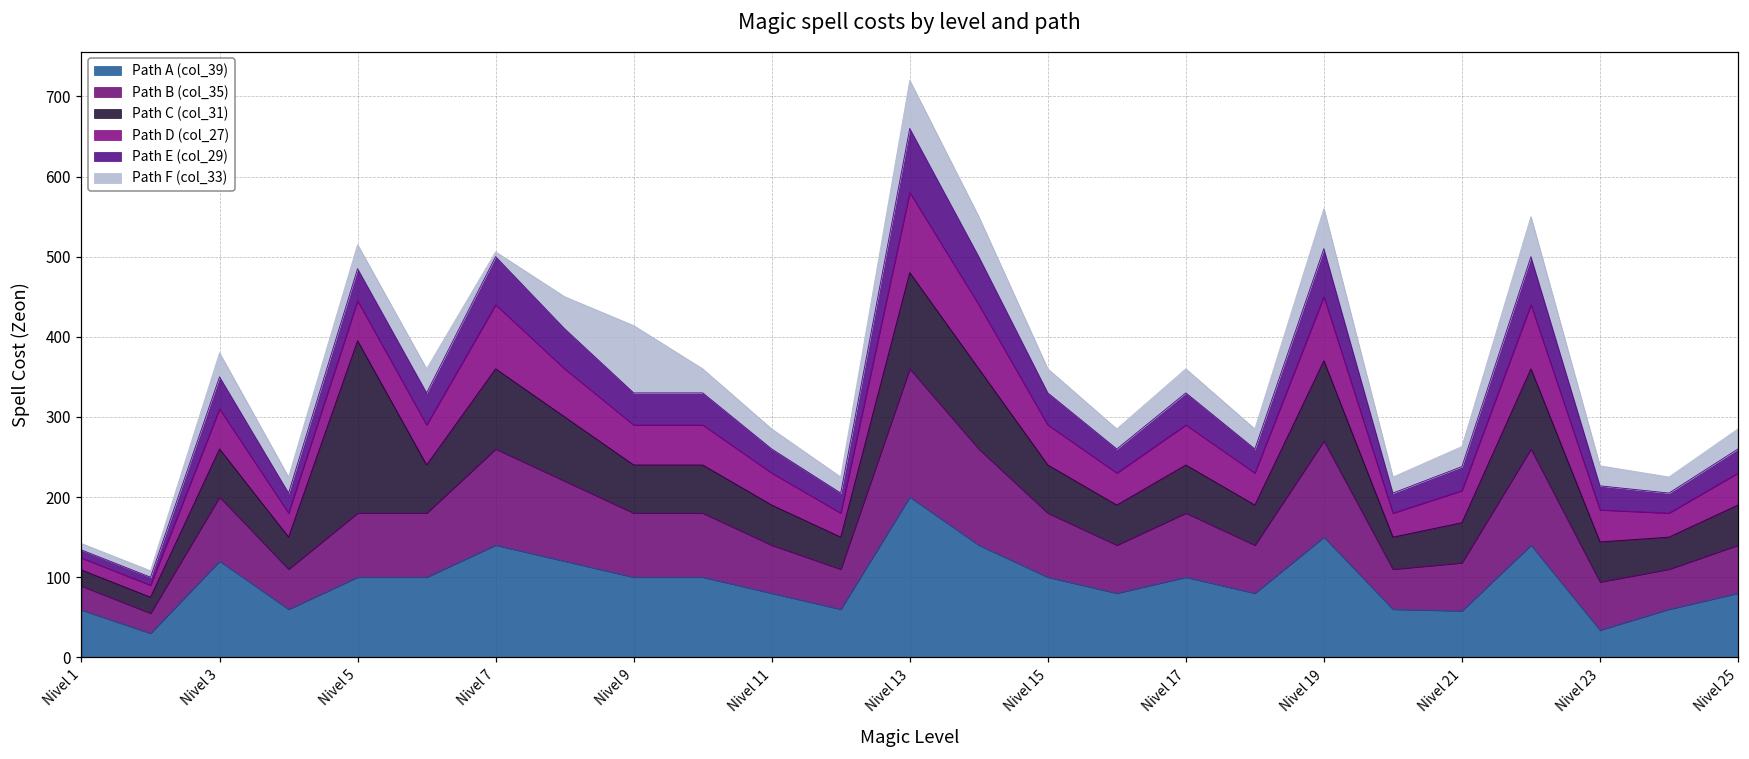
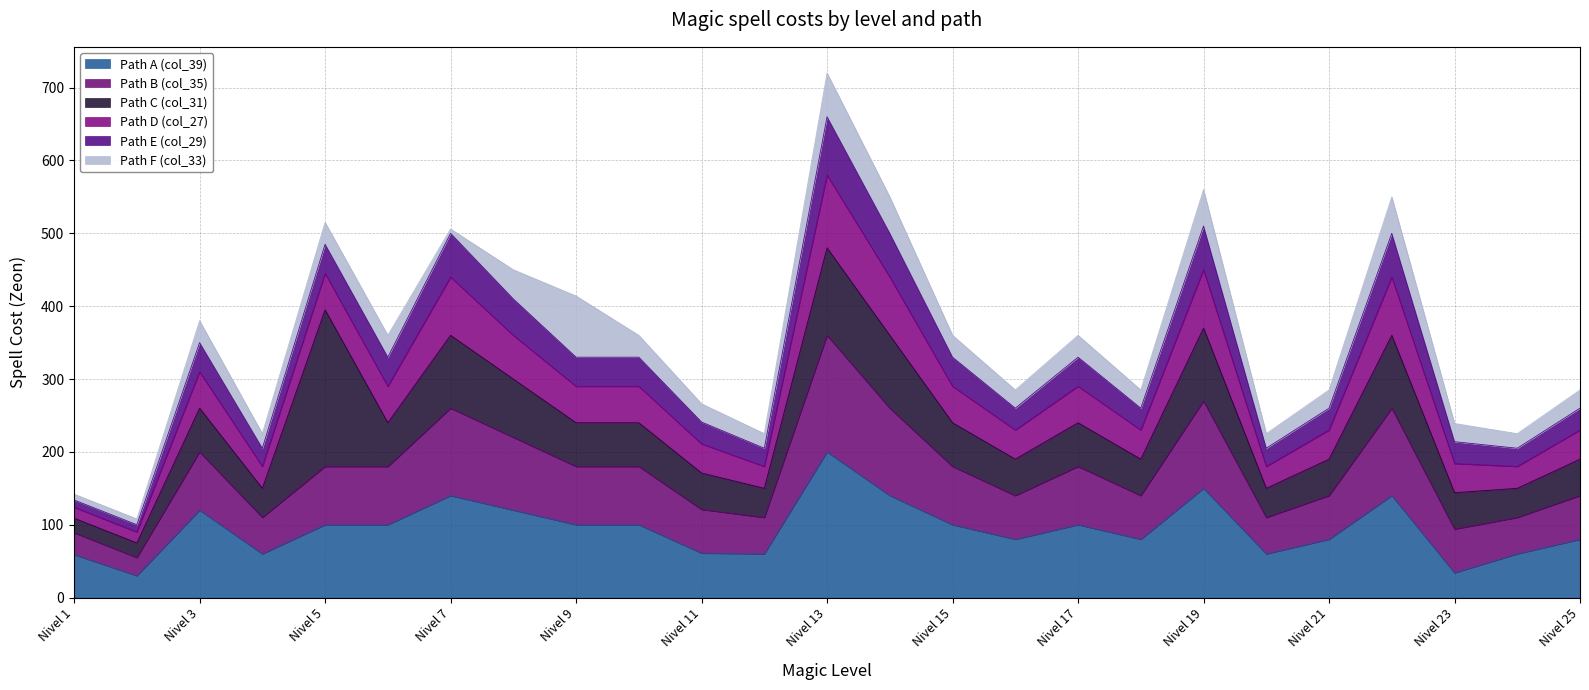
  {
    "Path A (col_39)": {
      "Nivel 1": 60,
      "Nivel 3": 120,
      "Nivel 5": 100,
      "Nivel 7": 140,
      "Nivel 9": 100,
-     "Nivel 11": 80,
+     "Nivel 11": 60,
      "Nivel 13": 200,
      "Nivel 15": 100,
      "Nivel 17": 100,
      "Nivel 19": 150,
-     "Nivel 21": 60,
+     "Nivel 21": 80,
      "Nivel 23": 30,
      "Nivel 25": 80
    },
    "Path C (col_31)": {
      "Nivel 1": 20,
      "Nivel 3": 60,
      "Nivel 5": 220,
      "Nivel 7": 100,
      "Nivel 9": 60,
      "Nivel 11": 50,
      "Nivel 13": 120,
      "Nivel 15": 60,
      "Nivel 17": 60,
      "Nivel 19": 100,
      "Nivel 21": 50,
      "Nivel 23": 50,
      "Nivel 25": 50
    },
    "Path F (col_33)": {
      "Nivel 1": 10,
      "Nivel 3": 30,
      "Nivel 5": 30,
      "Nivel 7": 10,
      "Nivel 9": 80,
      "Nivel 11": 30,
      "Nivel 13": 60,
      "Nivel 15": 30,
      "Nivel 17": 30,
      "Nivel 19": 50,
      "Nivel 21": 30,
      "Nivel 23": 30,
      "Nivel 25": 30
    }
  }
